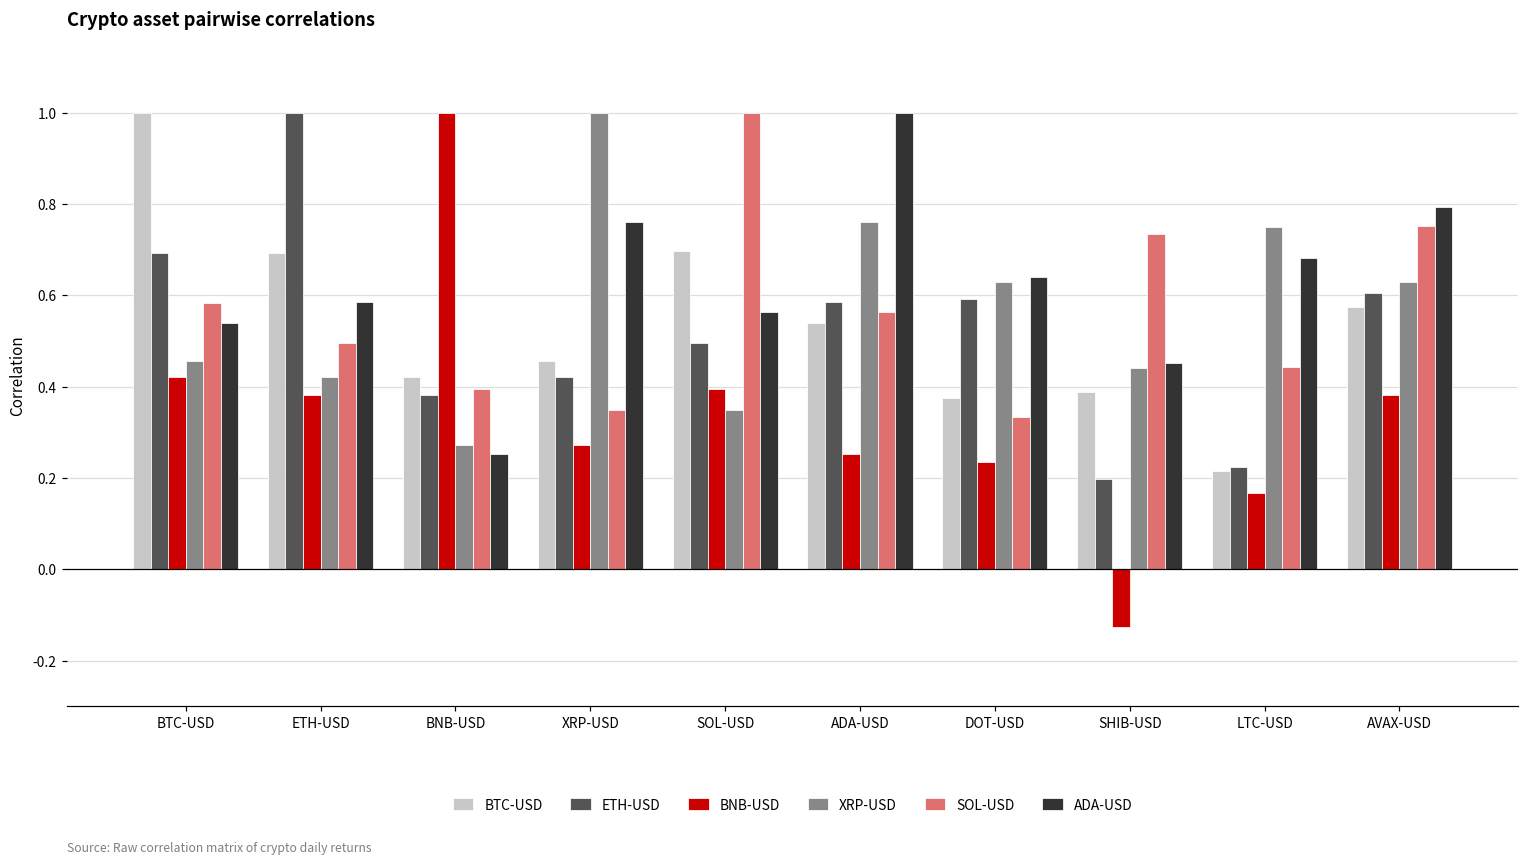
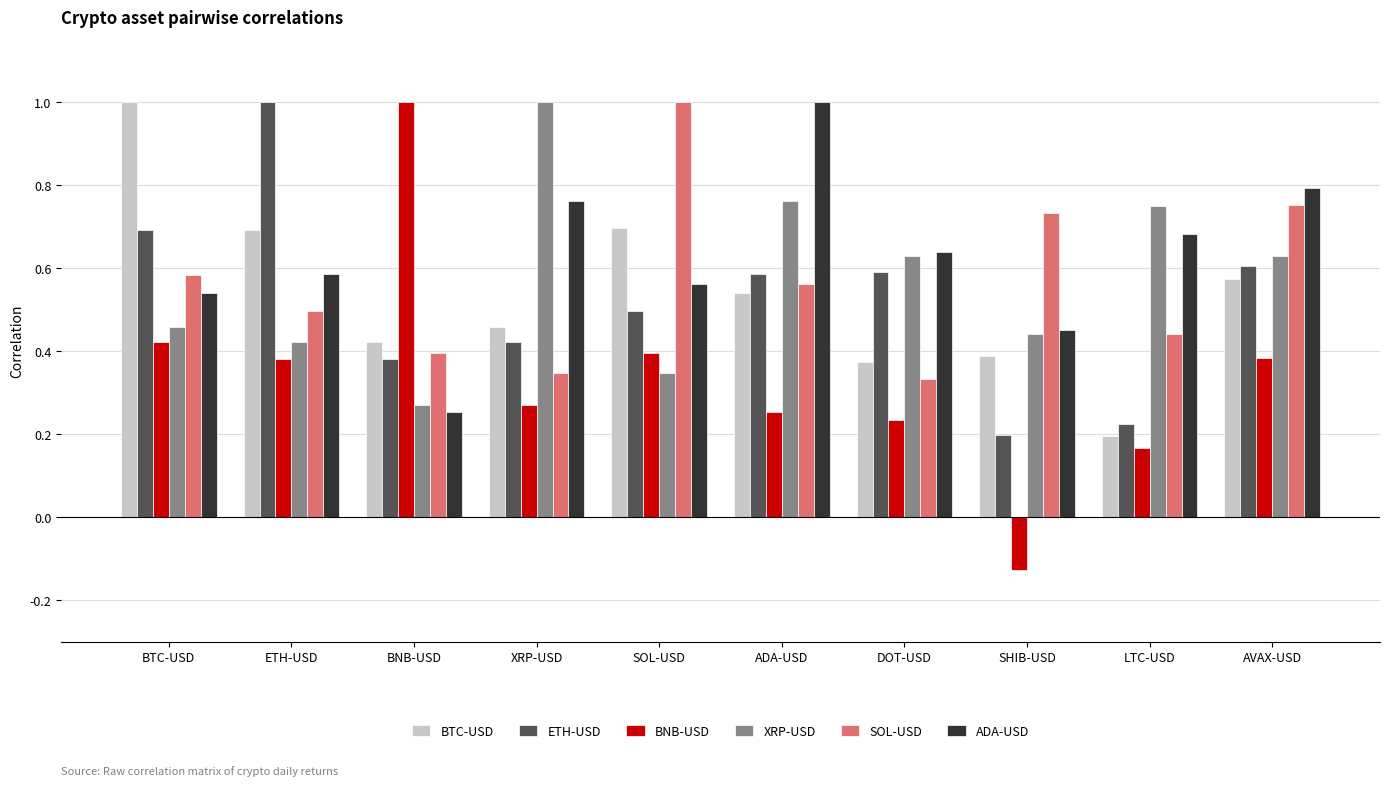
  {
    "BTC-USD": {
      "BTC-USD": 1.00,
      "ETH-USD": 0.69,
      "BNB-USD": 0.42,
      "XRP-USD": 0.46,
      "SOL-USD": 0.70,
      "ADA-USD": 0.54,
      "DOT-USD": 0.37,
      "SHIB-USD": 0.39,
-     "LTC-USD": 0.22,
+     "LTC-USD": 0.20,
      "AVAX-USD": 0.57
    },
    "BNB-USD": {
      "BTC-USD": 0.42,
      "ETH-USD": 0.38,
      "BNB-USD": 1.00,
      "XRP-USD": 0.27,
      "SOL-USD": 0.39,
      "ADA-USD": 0.25,
      "DOT-USD": 0.23,
      "SHIB-USD": -0.13,
      "LTC-USD": 0.17,
      "AVAX-USD": 0.38
    },
    "XRP-USD": {
      "BTC-USD": 0.46,
      "ETH-USD": 0.42,
      "BNB-USD": 0.27,
      "XRP-USD": 1.00,
      "SOL-USD": 0.35,
      "ADA-USD": 0.76,
      "DOT-USD": 0.63,
      "SHIB-USD": 0.44,
      "LTC-USD": 0.75,
      "AVAX-USD": 0.63
    },
    "SOL-USD": {
      "BTC-USD": 0.58,
      "ETH-USD": 0.50,
      "BNB-USD": 0.39,
      "XRP-USD": 0.35,
      "SOL-USD": 1.00,
      "ADA-USD": 0.56,
      "DOT-USD": 0.33,
      "SHIB-USD": 0.73,
      "LTC-USD": 0.44,
      "AVAX-USD": 0.75
    }
  }
